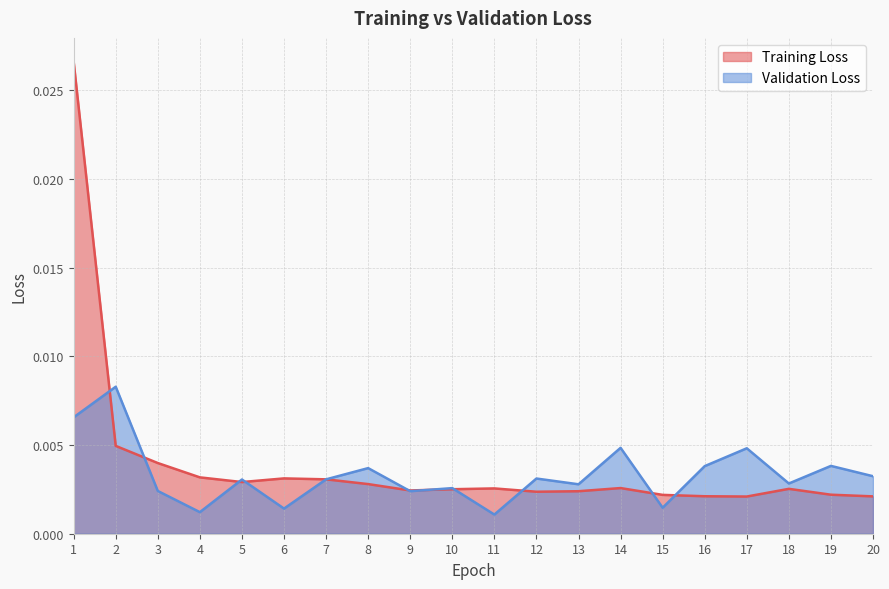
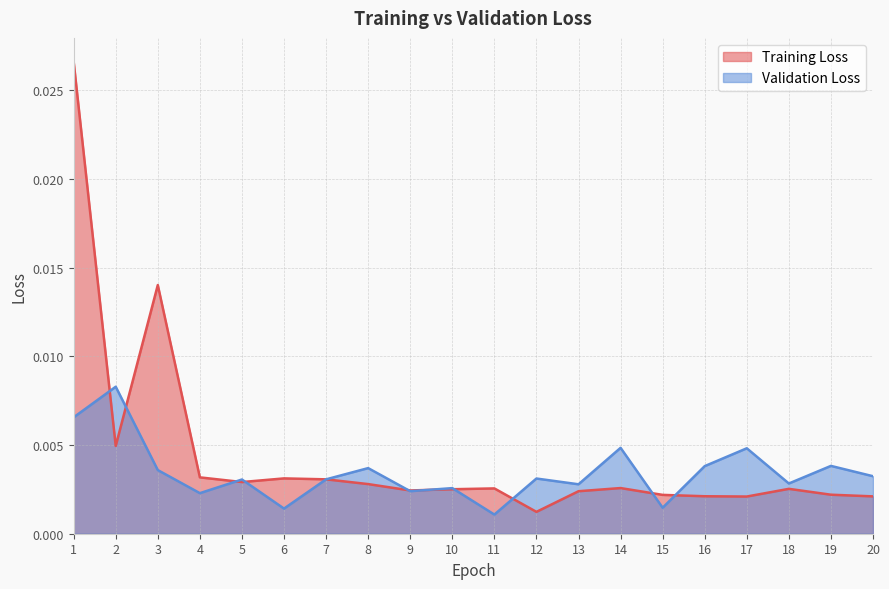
  {
    "Training Loss": {
      "1": 0.0266,
      "2": 0.0049,
-     "3": 0.0040,
+     "3": 0.0140,
      "4": 0.0032,
      "6": 0.0031,
      "8": 0.0028,
      "11": 0.0026,
-     "12": 0.0024,
+     "12": 0.0012,
      "13": 0.0024,
      "14": 0.0026,
      "15": 0.0022,
      "16": 0.0021,
      "17": 0.0021,
      "18": 0.0025,
      "19": 0.0022,
      "20": 0.0021
    },
    "Validation Loss": {
      "1": 0.0066,
      "2": 0.0083,
-     "3": 0.0024,
-     "4": 0.0012,
+     "3": 0.0036,
+     "4": 0.0023,
      "6": 0.0014,
      "8": 0.0037,
      "11": 0.0011,
      "12": 0.0031,
      "13": 0.0028,
      "14": 0.0048,
      "15": 0.0015,
      "16": 0.0038,
      "17": 0.0048,
      "18": 0.0028,
      "19": 0.0038,
      "20": 0.0032
    }
  }
